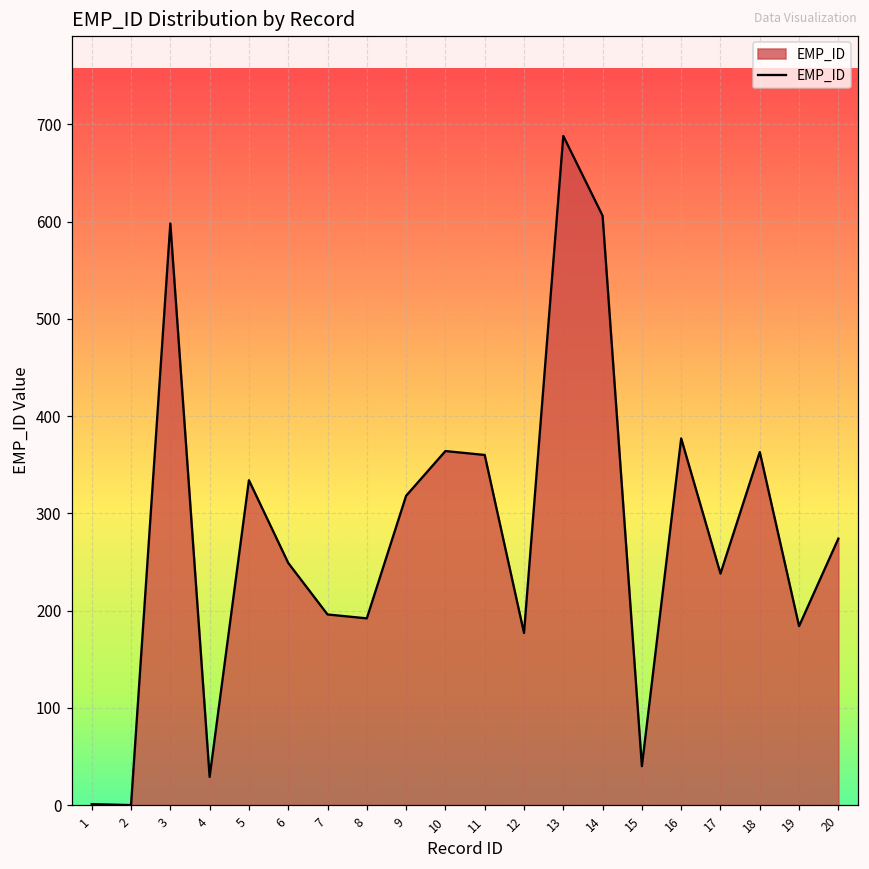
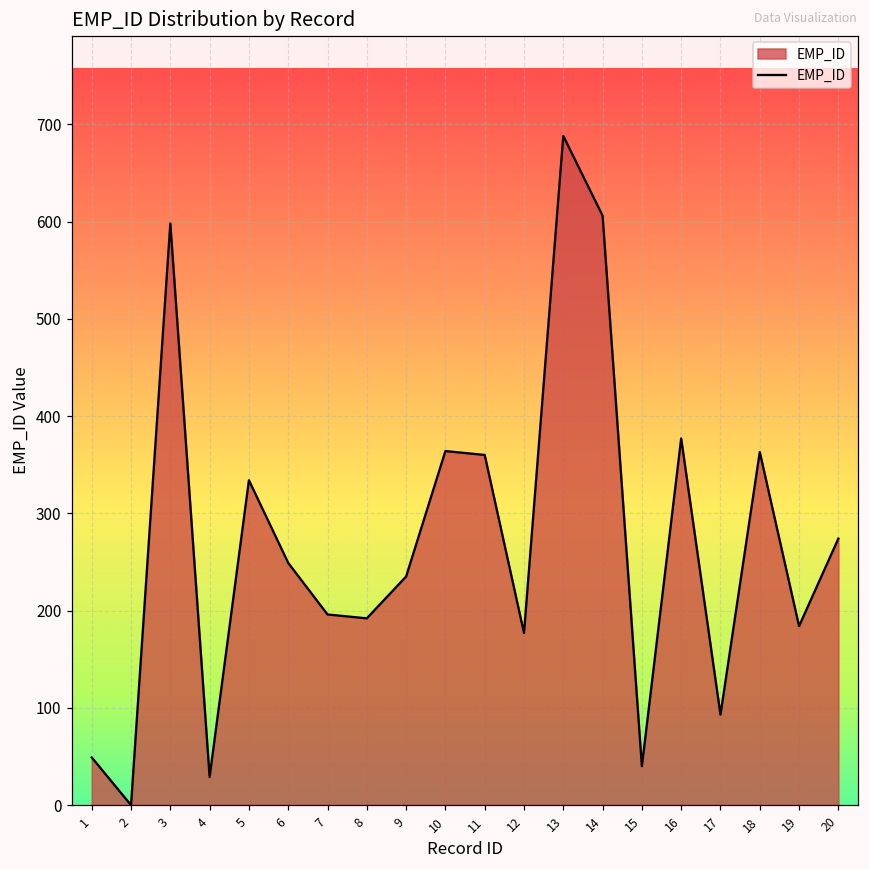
  {
-   "1": 0,
+   "1": 50,
    "2": 0,
    "3": 600,
    "4": 30,
    "5": 330,
    "6": 250,
    "7": 200,
    "8": 190,
-   "9": 320,
+   "9": 240,
    "10": 360,
    "11": 360,
    "12": 180,
    "13": 690,
    "14": 610,
    "15": 40,
    "16": 380,
-   "17": 240,
+   "17": 90,
    "18": 360,
    "19": 180,
    "20": 270
  }
